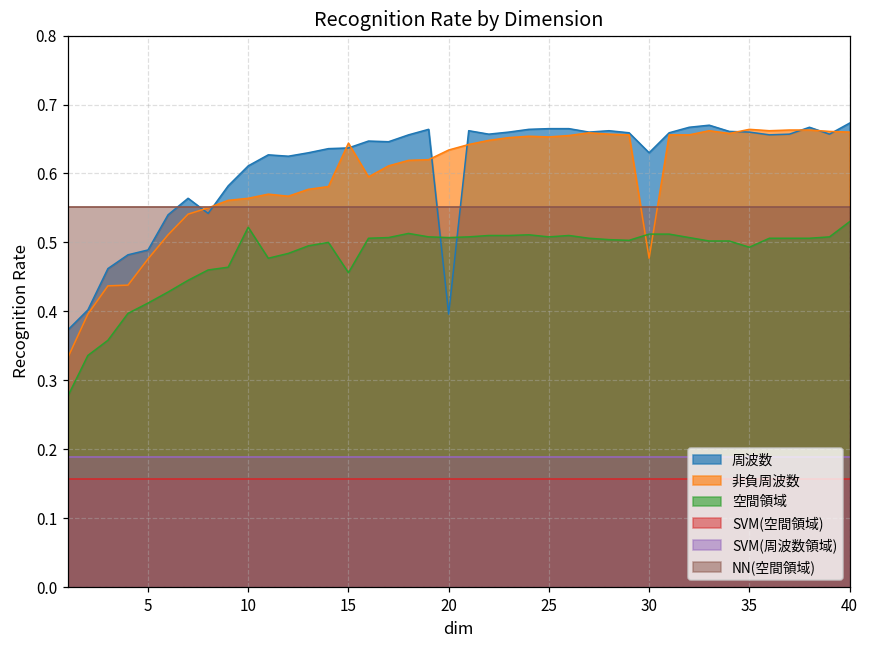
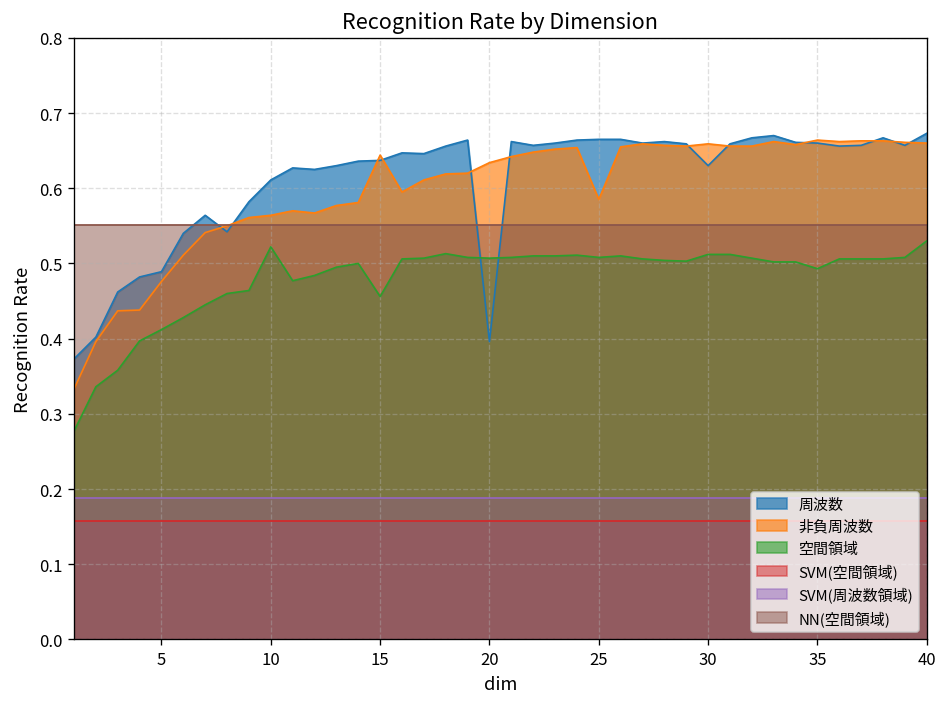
  {
    "周波数": {
      "5": 0.49,
      "10": 0.61,
      "15": 0.64,
      "20": 0.40,
      "25": 0.67,
      "30": 0.63,
      "40": 0.67
    },
    "非負周波数": {
      "5": 0.48,
      "10": 0.56,
      "15": 0.64,
      "20": 0.63,
-     "25": 0.65,
-     "30": 0.48,
+     "25": 0.59,
+     "30": 0.66,
      "40": 0.66
    },
    "空間領域": {
      "5": 0.41,
      "10": 0.52,
      "15": 0.46,
      "20": 0.51,
      "25": 0.51,
      "30": 0.51,
      "35": 0.49,
      "40": 0.53
    },
    "SVM(空間領域)": {
      "5": 0.16,
      "10": 0.16,
      "15": 0.16,
      "20": 0.16,
      "25": 0.16,
      "30": 0.16,
      "40": 0.16
    },
    "SVM(周波数領域)": {
      "5": 0.19,
      "10": 0.19,
      "15": 0.19,
      "20": 0.19,
      "25": 0.19,
      "30": 0.19,
      "40": 0.19
    },
    "NN(空間領域)": {
      "5": 0.55,
      "10": 0.55,
      "15": 0.55,
      "20": 0.55,
      "25": 0.55,
      "30": 0.55,
      "35": 0.55,
      "40": 0.55
    }
  }
